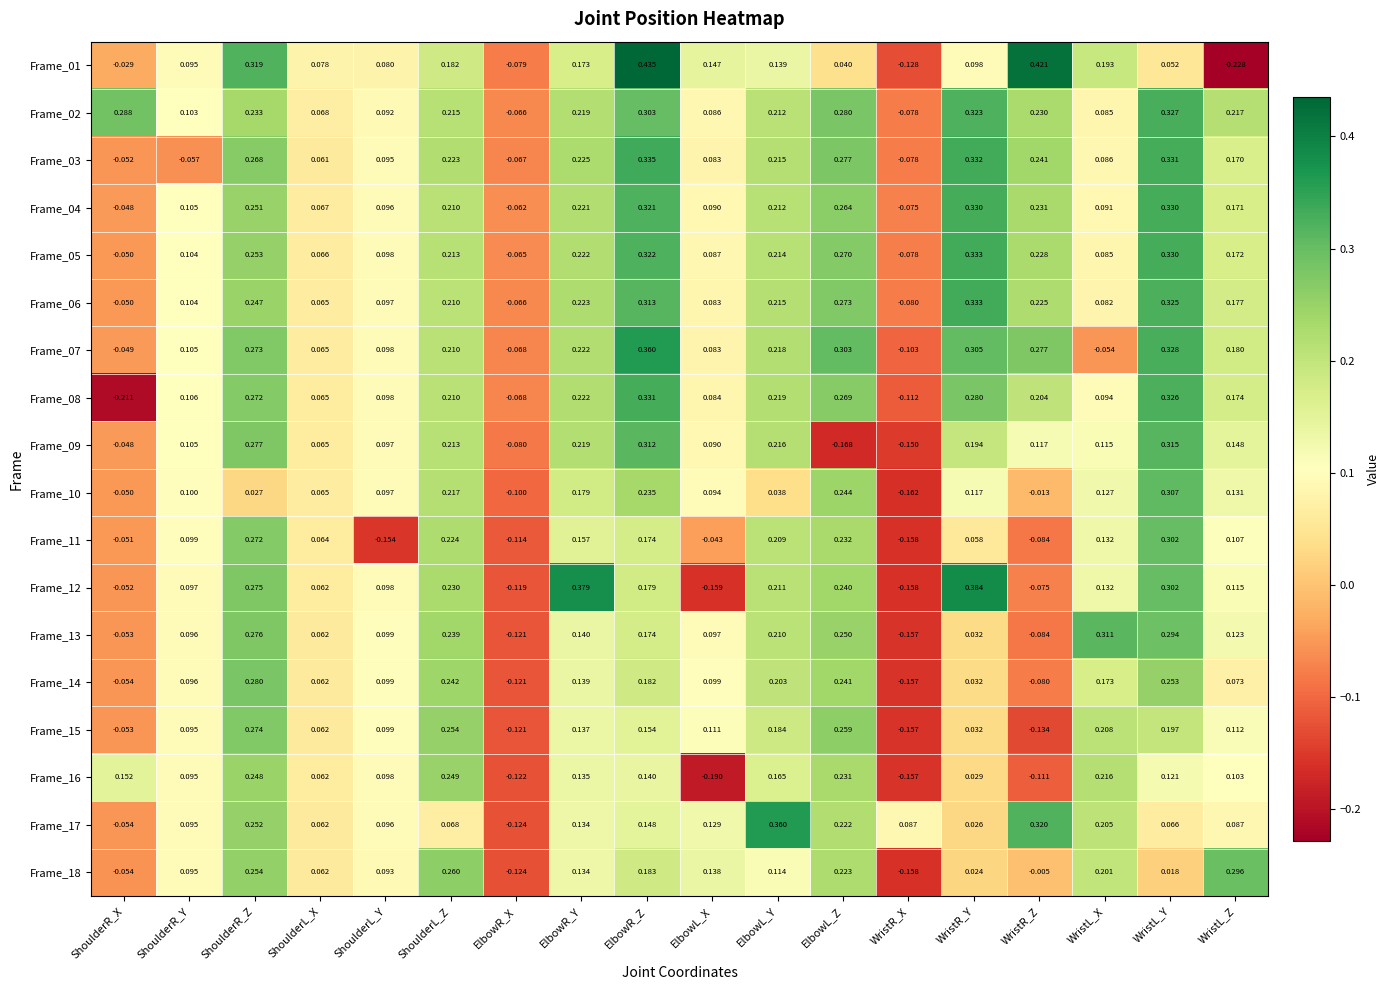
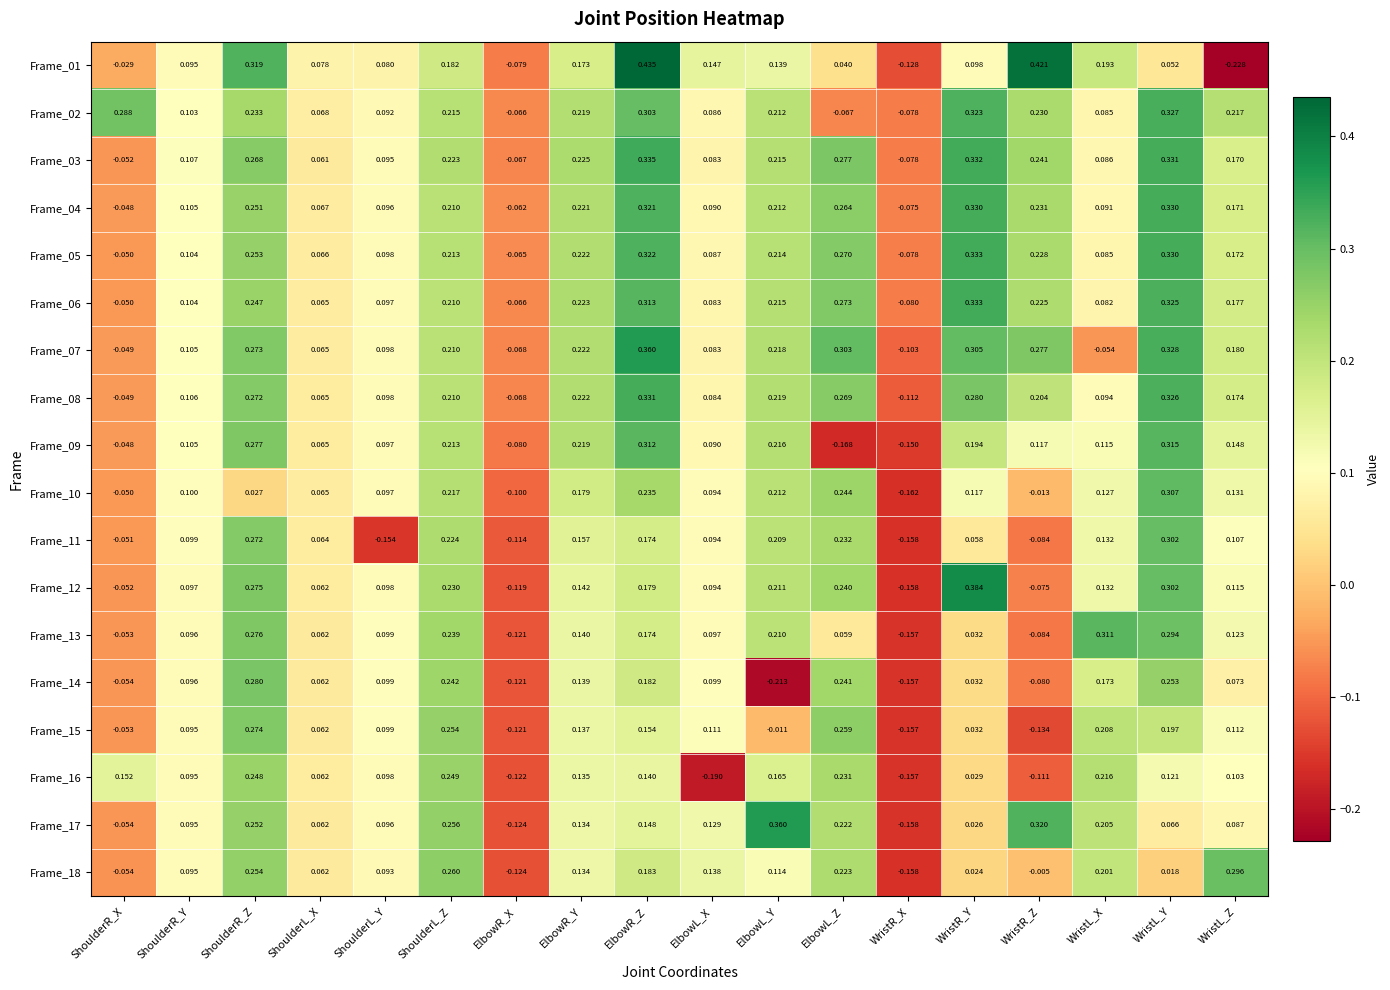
  {
    "Frame_02": {
      "ShoulderR_X": 0.288,
      "ShoulderR_Y": 0.103,
      "ShoulderR_Z": 0.233,
      "ShoulderL_X": 0.068,
      "ShoulderL_Y": 0.092,
      "ShoulderL_Z": 0.215,
      "ElbowR_X": -0.066,
      "ElbowR_Y": 0.219,
      "ElbowR_Z": 0.303,
      "ElbowL_X": 0.086,
      "ElbowL_Y": 0.212,
-     "ElbowL_Z": 0.280,
+     "ElbowL_Z": -0.067,
      "WristR_X": -0.078,
      "WristR_Y": 0.323,
      "WristR_Z": 0.230,
      "WristL_X": 0.085,
      "WristL_Y": 0.327,
      "WristL_Z": 0.217
    },
    "Frame_03": {
      "ShoulderR_X": -0.052,
-     "ShoulderR_Y": -0.057,
+     "ShoulderR_Y": 0.107,
      "ShoulderR_Z": 0.268,
      "ShoulderL_X": 0.061,
      "ShoulderL_Y": 0.095,
      "ShoulderL_Z": 0.223,
      "ElbowR_X": -0.067,
      "ElbowR_Y": 0.225,
      "ElbowR_Z": 0.335,
      "ElbowL_X": 0.083,
      "ElbowL_Y": 0.215,
      "ElbowL_Z": 0.277,
      "WristR_X": -0.078,
      "WristR_Y": 0.332,
      "WristR_Z": 0.241,
      "WristL_X": 0.086,
      "WristL_Y": 0.331,
      "WristL_Z": 0.170
    },
    "Frame_08": {
-     "ShoulderR_X": -0.211,
+     "ShoulderR_X": -0.049,
      "ShoulderR_Y": 0.106,
      "ShoulderR_Z": 0.272,
      "ShoulderL_X": 0.065,
      "ShoulderL_Y": 0.098,
      "ShoulderL_Z": 0.210,
      "ElbowR_X": -0.068,
      "ElbowR_Y": 0.222,
      "ElbowR_Z": 0.331,
      "ElbowL_X": 0.084,
      "ElbowL_Y": 0.219,
      "ElbowL_Z": 0.269,
      "WristR_X": -0.112,
      "WristR_Y": 0.280,
      "WristR_Z": 0.204,
      "WristL_X": 0.094,
      "WristL_Y": 0.326,
      "WristL_Z": 0.174
    },
    "Frame_10": {
      "ShoulderR_X": -0.050,
      "ShoulderR_Y": 0.100,
      "ShoulderR_Z": 0.027,
      "ShoulderL_X": 0.065,
      "ShoulderL_Y": 0.097,
      "ShoulderL_Z": 0.217,
      "ElbowR_X": -0.100,
      "ElbowR_Y": 0.179,
      "ElbowR_Z": 0.235,
      "ElbowL_X": 0.094,
-     "ElbowL_Y": 0.038,
+     "ElbowL_Y": 0.212,
      "ElbowL_Z": 0.244,
      "WristR_X": -0.162,
      "WristR_Y": 0.117,
      "WristR_Z": -0.013,
      "WristL_X": 0.127,
      "WristL_Y": 0.307,
      "WristL_Z": 0.131
    },
    "Frame_11": {
      "ShoulderR_X": -0.051,
      "ShoulderR_Y": 0.099,
      "ShoulderR_Z": 0.272,
      "ShoulderL_X": 0.064,
      "ShoulderL_Y": -0.154,
      "ShoulderL_Z": 0.224,
      "ElbowR_X": -0.114,
      "ElbowR_Y": 0.157,
      "ElbowR_Z": 0.174,
-     "ElbowL_X": -0.043,
+     "ElbowL_X": 0.094,
      "ElbowL_Y": 0.209,
      "ElbowL_Z": 0.232,
      "WristR_X": -0.158,
      "WristR_Y": 0.058,
      "WristR_Z": -0.084,
      "WristL_X": 0.132,
      "WristL_Y": 0.302,
      "WristL_Z": 0.107
    },
    "Frame_12": {
      "ShoulderR_X": -0.052,
      "ShoulderR_Y": 0.097,
      "ShoulderR_Z": 0.275,
      "ShoulderL_X": 0.062,
      "ShoulderL_Y": 0.098,
      "ShoulderL_Z": 0.230,
      "ElbowR_X": -0.119,
-     "ElbowR_Y": 0.379,
+     "ElbowR_Y": 0.142,
      "ElbowR_Z": 0.179,
-     "ElbowL_X": -0.159,
+     "ElbowL_X": 0.094,
      "ElbowL_Y": 0.211,
      "ElbowL_Z": 0.240,
      "WristR_X": -0.158,
      "WristR_Y": 0.384,
      "WristR_Z": -0.075,
      "WristL_X": 0.132,
      "WristL_Y": 0.302,
      "WristL_Z": 0.115
    },
    "Frame_13": {
      "ShoulderR_X": -0.053,
      "ShoulderR_Y": 0.096,
      "ShoulderR_Z": 0.276,
      "ShoulderL_X": 0.062,
      "ShoulderL_Y": 0.099,
      "ShoulderL_Z": 0.239,
      "ElbowR_X": -0.121,
      "ElbowR_Y": 0.140,
      "ElbowR_Z": 0.174,
      "ElbowL_X": 0.097,
      "ElbowL_Y": 0.210,
-     "ElbowL_Z": 0.250,
+     "ElbowL_Z": 0.059,
      "WristR_X": -0.157,
      "WristR_Y": 0.032,
      "WristR_Z": -0.084,
      "WristL_X": 0.311,
      "WristL_Y": 0.294,
      "WristL_Z": 0.123
    },
    "Frame_14": {
      "ShoulderR_X": -0.054,
      "ShoulderR_Y": 0.096,
      "ShoulderR_Z": 0.280,
      "ShoulderL_X": 0.062,
      "ShoulderL_Y": 0.099,
      "ShoulderL_Z": 0.242,
      "ElbowR_X": -0.121,
      "ElbowR_Y": 0.139,
      "ElbowR_Z": 0.182,
      "ElbowL_X": 0.099,
-     "ElbowL_Y": 0.203,
+     "ElbowL_Y": -0.213,
      "ElbowL_Z": 0.241,
      "WristR_X": -0.157,
      "WristR_Y": 0.032,
      "WristR_Z": -0.080,
      "WristL_X": 0.173,
      "WristL_Y": 0.253,
      "WristL_Z": 0.073
    },
    "Frame_15": {
      "ShoulderR_X": -0.053,
      "ShoulderR_Y": 0.095,
      "ShoulderR_Z": 0.274,
      "ShoulderL_X": 0.062,
      "ShoulderL_Y": 0.099,
      "ShoulderL_Z": 0.254,
      "ElbowR_X": -0.121,
      "ElbowR_Y": 0.137,
      "ElbowR_Z": 0.154,
      "ElbowL_X": 0.111,
-     "ElbowL_Y": 0.184,
+     "ElbowL_Y": -0.011,
      "ElbowL_Z": 0.259,
      "WristR_X": -0.157,
      "WristR_Y": 0.032,
      "WristR_Z": -0.134,
      "WristL_X": 0.208,
      "WristL_Y": 0.197,
      "WristL_Z": 0.112
    },
    "Frame_17": {
      "ShoulderR_X": -0.054,
      "ShoulderR_Y": 0.095,
      "ShoulderR_Z": 0.252,
      "ShoulderL_X": 0.062,
      "ShoulderL_Y": 0.096,
-     "ShoulderL_Z": 0.068,
+     "ShoulderL_Z": 0.256,
      "ElbowR_X": -0.124,
      "ElbowR_Y": 0.134,
      "ElbowR_Z": 0.148,
      "ElbowL_X": 0.129,
      "ElbowL_Y": 0.360,
      "ElbowL_Z": 0.222,
-     "WristR_X": 0.087,
+     "WristR_X": -0.158,
      "WristR_Y": 0.026,
      "WristR_Z": 0.320,
      "WristL_X": 0.205,
      "WristL_Y": 0.066,
      "WristL_Z": 0.087
    }
  }
